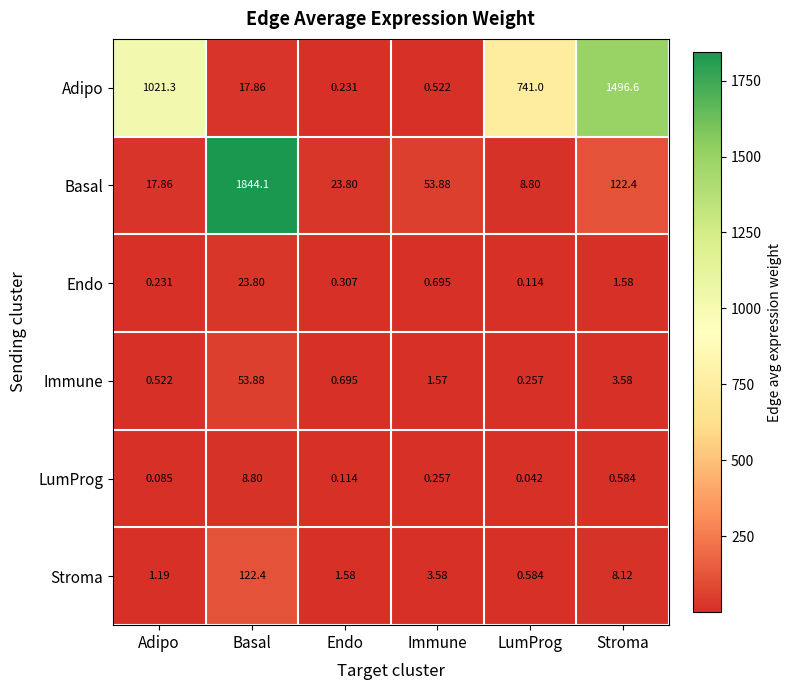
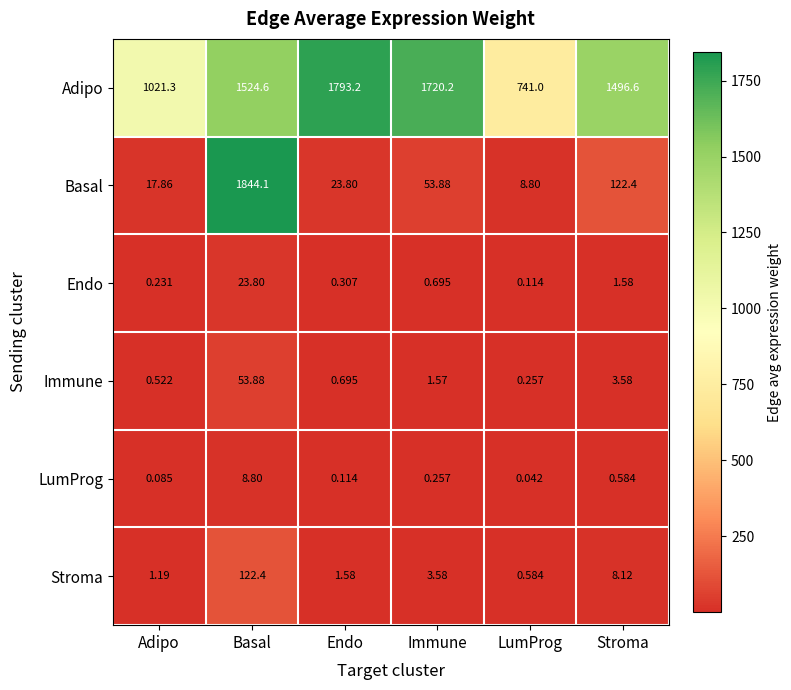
  {
    "Adipo": {
      "Adipo": 1021.3,
-     "Basal": 17.86,
-     "Endo": 0.231,
-     "Immune": 0.522,
+     "Basal": 1524.6,
+     "Endo": 1793.2,
+     "Immune": 1720.2,
      "LumProg": 741.0,
      "Stroma": 1496.6
    },
    "Basal": {
      "Adipo": 17.86,
      "Basal": 1844.1,
      "Endo": 23.80,
      "Immune": 53.88,
      "LumProg": 8.80,
      "Stroma": 122.4
    },
    "Endo": {
      "Adipo": 0.231,
      "Basal": 23.80,
      "Endo": 0.307,
      "Immune": 0.695,
      "LumProg": 0.114,
      "Stroma": 1.58
    },
    "Immune": {
      "Adipo": 0.522,
      "Basal": 53.88,
      "Endo": 0.695,
      "Immune": 1.57,
      "LumProg": 0.257,
      "Stroma": 3.58
    },
    "LumProg": {
      "Adipo": 0.085,
      "Basal": 8.80,
      "Endo": 0.114,
      "Immune": 0.257,
      "LumProg": 0.042,
      "Stroma": 0.584
    },
    "Stroma": {
      "Adipo": 1.19,
      "Basal": 122.4,
      "Endo": 1.58,
      "Immune": 3.58,
      "LumProg": 0.584,
      "Stroma": 8.12
    }
  }
